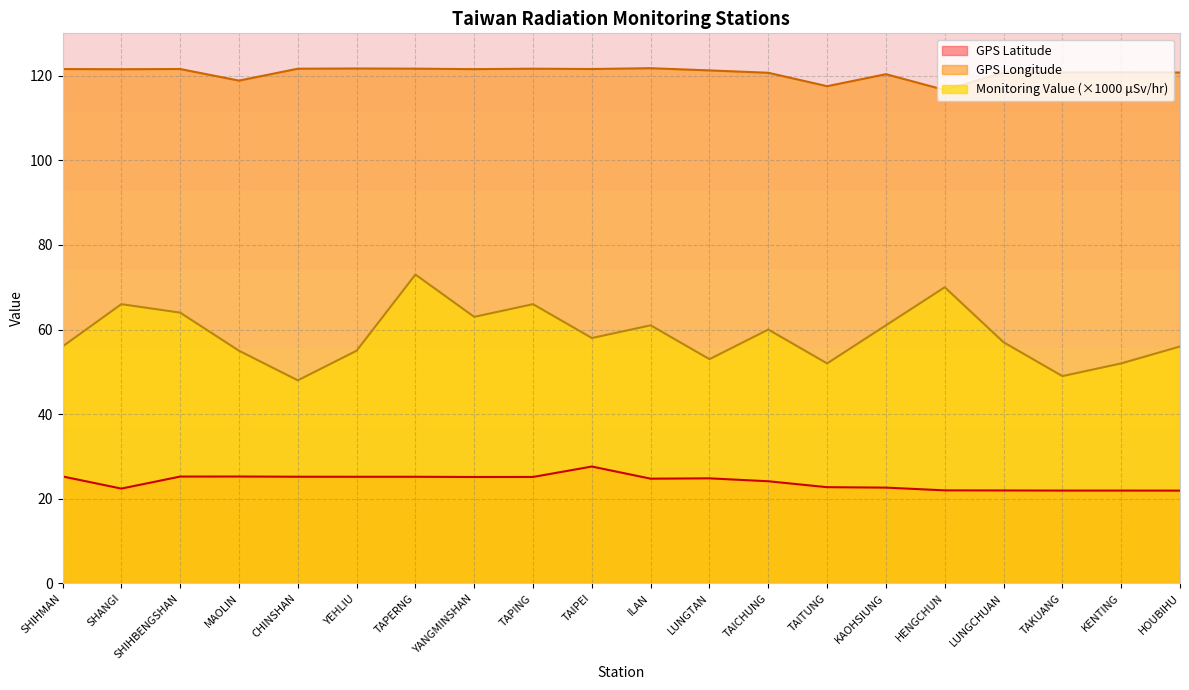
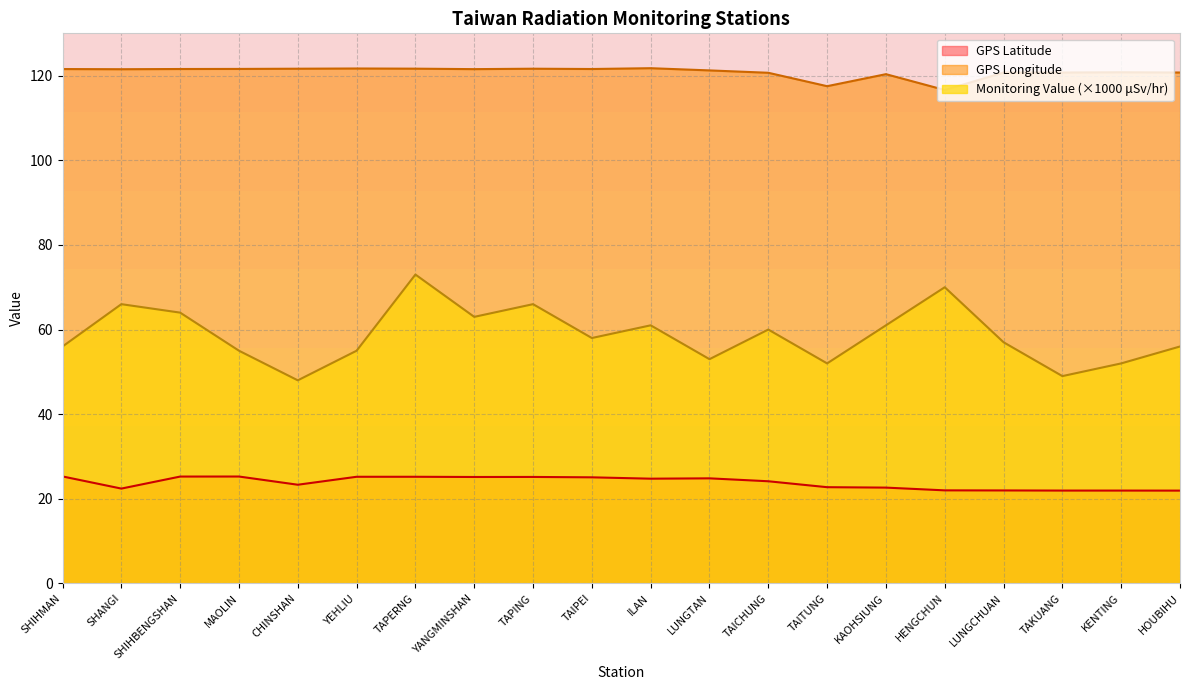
  {
    "GPS Latitude": {
      "SHIHMAN": 25,
      "SHANGI": 22,
      "SHIHBENGSHAN": 25,
      "MAOLIN": 25,
-     "CHINSHAN": 25,
+     "CHINSHAN": 23,
      "YEHLIU": 25,
      "TAPERNG": 25,
      "YANGMINSHAN": 25,
      "TAPING": 25,
-     "TAIPEI": 28,
+     "TAIPEI": 25,
      "ILAN": 25,
      "LUNGTAN": 25,
      "TAICHUNG": 24,
      "TAITUNG": 23,
      "KAOHSIUNG": 23,
      "HENGCHUN": 22,
      "LUNGCHUAN": 22,
      "TAKUANG": 22,
      "KENTING": 22,
      "HOUBIHU": 22
    },
    "GPS Longitude": {
      "SHIHMAN": 122,
      "SHANGI": 122,
      "SHIHBENGSHAN": 122,
-     "MAOLIN": 119,
+     "MAOLIN": 122,
      "CHINSHAN": 122,
      "YEHLIU": 122,
      "TAPERNG": 122,
      "YANGMINSHAN": 122,
      "TAPING": 122,
      "TAIPEI": 122,
      "ILAN": 122,
      "LUNGTAN": 121,
      "TAICHUNG": 121,
      "TAITUNG": 118,
      "KAOHSIUNG": 120,
      "HOUBIHU": 121
    },
    "Monitoring Value (×1000 μSv/hr)": {
      "SHIHMAN": 56,
      "SHANGI": 66,
      "SHIHBENGSHAN": 64,
      "MAOLIN": 55,
      "CHINSHAN": 48,
      "YEHLIU": 55,
      "TAPERNG": 73,
      "YANGMINSHAN": 63,
      "TAPING": 66,
      "TAIPEI": 58,
      "ILAN": 61,
      "LUNGTAN": 53,
      "TAICHUNG": 60,
      "TAITUNG": 52,
      "KAOHSIUNG": 61,
      "HENGCHUN": 70,
      "LUNGCHUAN": 57,
      "TAKUANG": 49,
      "KENTING": 52,
      "HOUBIHU": 56
    }
  }
